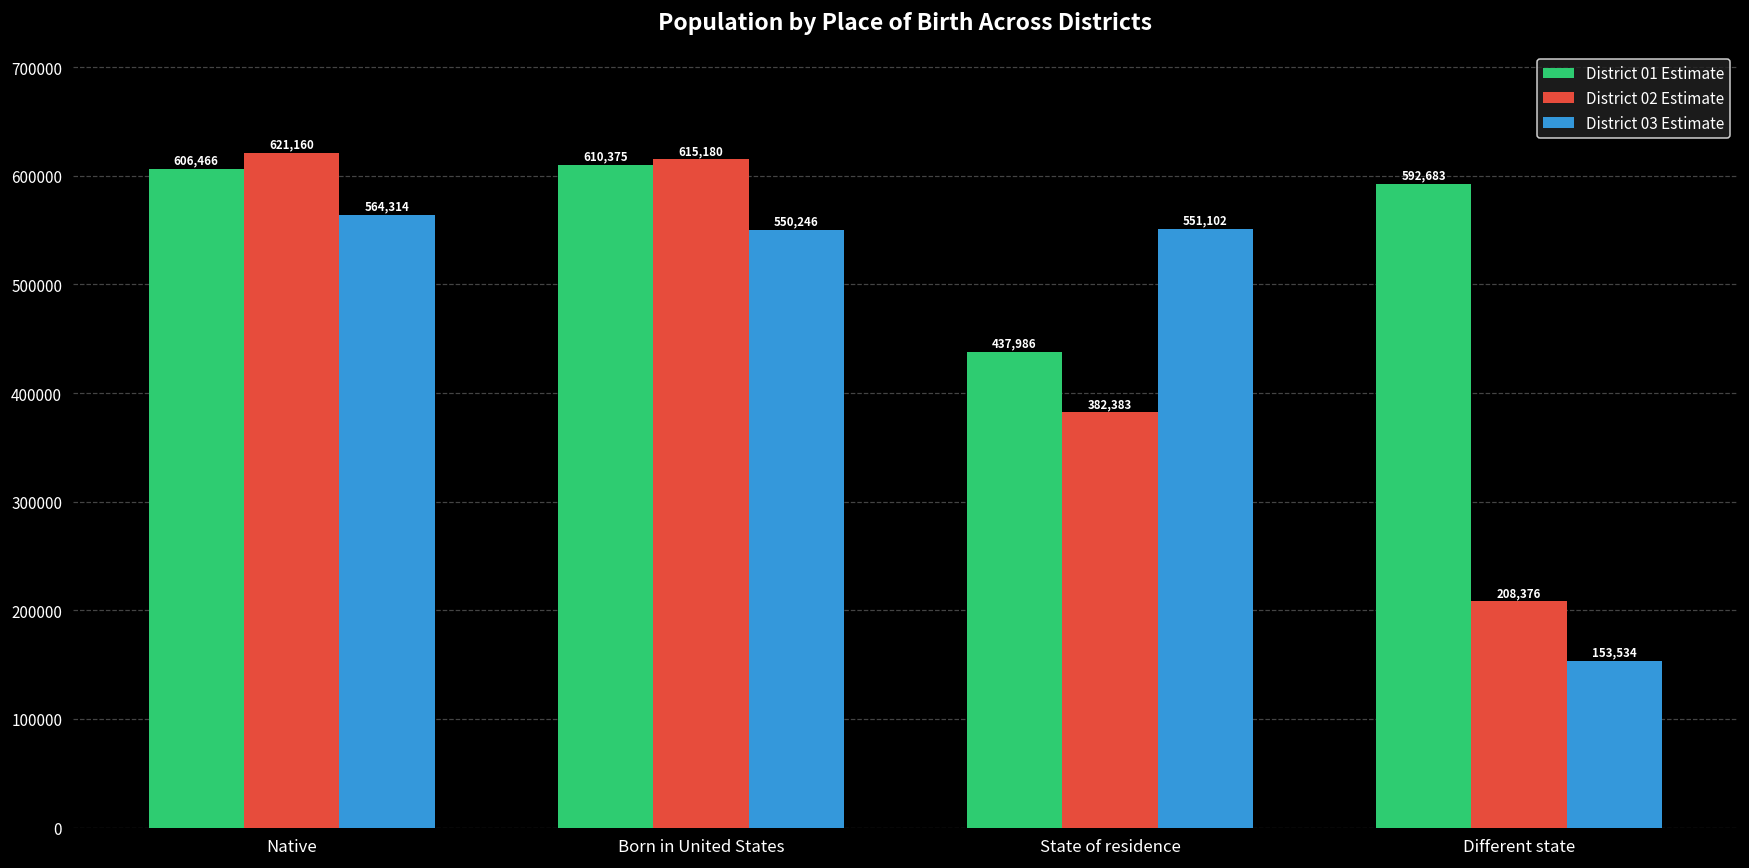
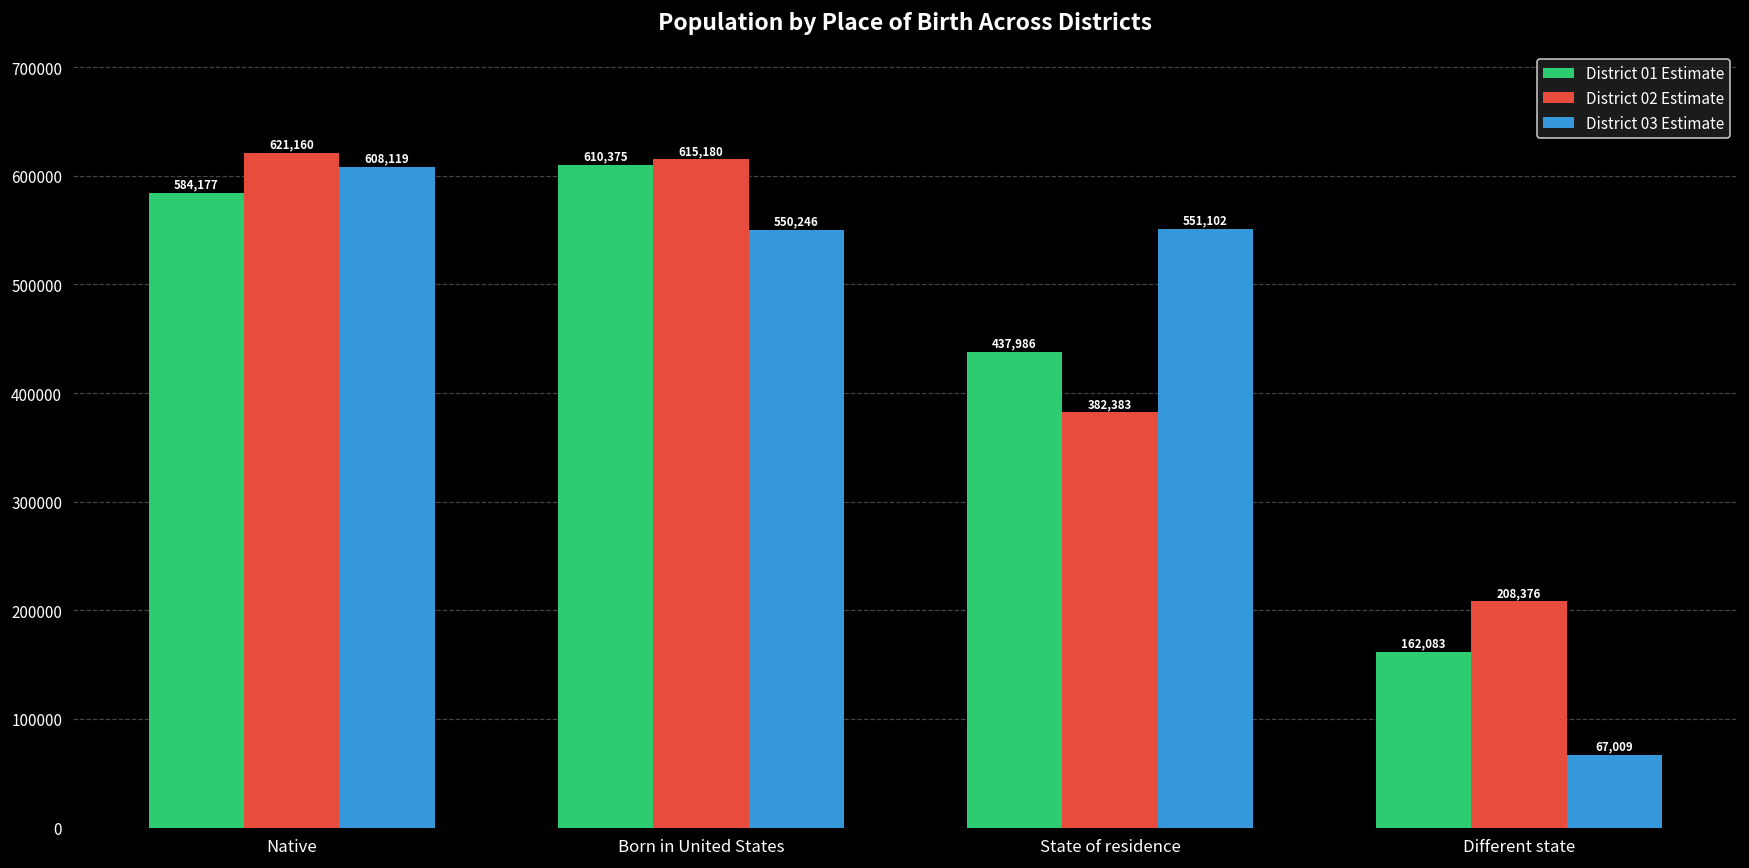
  {
    "District 01 Estimate": {
-     "Native": "606,466",
+     "Native": "584,177",
      "Born in United States": "610,375",
      "State of residence": "437,986",
-     "Different state": "592,683"
+     "Different state": "162,083"
    },
    "District 02 Estimate": {
      "Native": "621,160",
      "Born in United States": "615,180",
      "State of residence": "382,383",
      "Different state": "208,376"
    },
    "District 03 Estimate": {
-     "Native": "564,314",
+     "Native": "608,119",
      "Born in United States": "550,246",
      "State of residence": "551,102",
-     "Different state": "153,534"
+     "Different state": "67,009"
    }
  }
